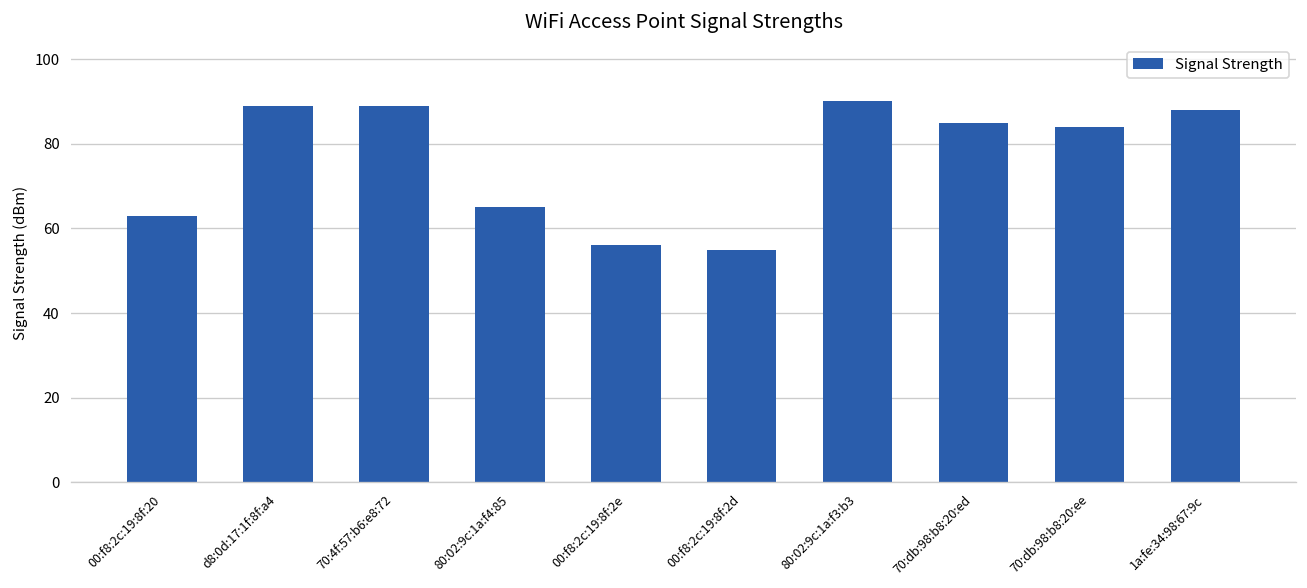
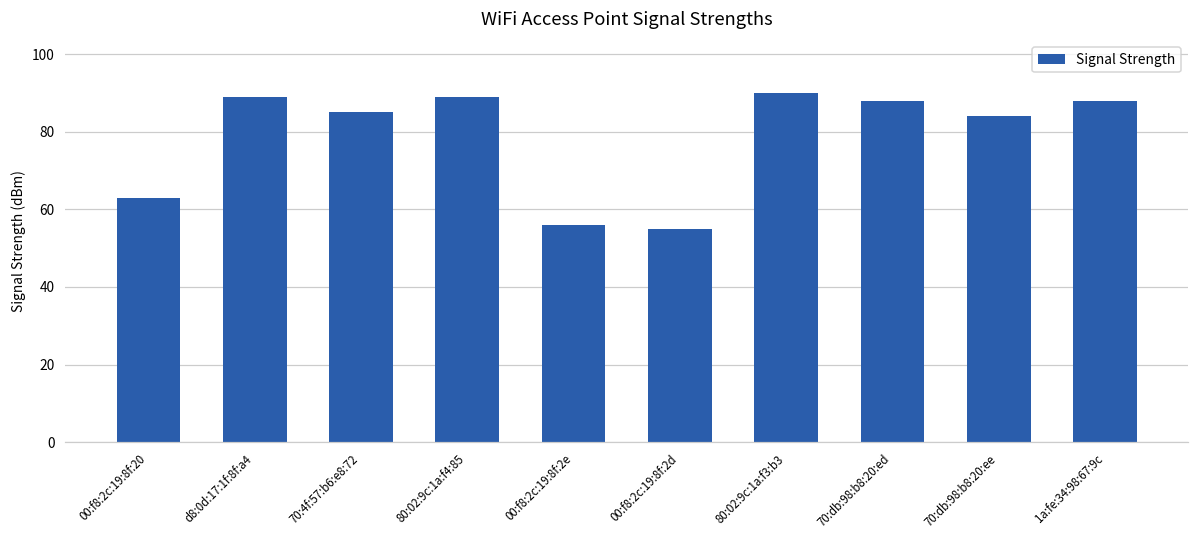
  {
    "00:f8:2c:19:8f:20": 63,
    "d8:0d:17:1f:8f:a4": 89,
-   "70:4f:57:b6:e8:72": 89,
-   "80:02:9c:1a:f4:85": 65,
+   "70:4f:57:b6:e8:72": 85,
+   "80:02:9c:1a:f4:85": 89,
    "00:f8:2c:19:8f:2e": 56,
    "00:f8:2c:19:8f:2d": 55,
    "80:02:9c:1a:f3:b3": 90,
-   "70:db:98:b8:20:ed": 85,
+   "70:db:98:b8:20:ed": 88,
    "70:db:98:b8:20:ee": 84,
    "1a:fe:34:98:67:9c": 88
  }
